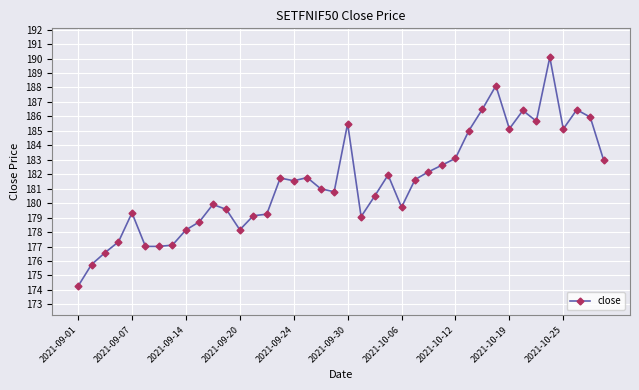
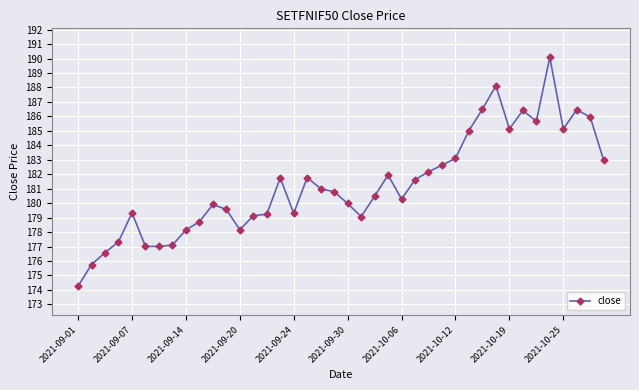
  {
    "2021-09-01": 174.3,
    "2021-09-07": 179.3,
    "2021-09-14": 178.2,
    "2021-09-20": 178.2,
-   "2021-09-24": 181.6,
-   "2021-09-30": 185.5,
-   "2021-10-06": 179.7,
+   "2021-09-24": 179.3,
+   "2021-09-30": 180.0,
+   "2021-10-06": 180.3,
    "2021-10-12": 183.1,
    "2021-10-19": 185.1,
    "2021-10-25": 185.1
  }
